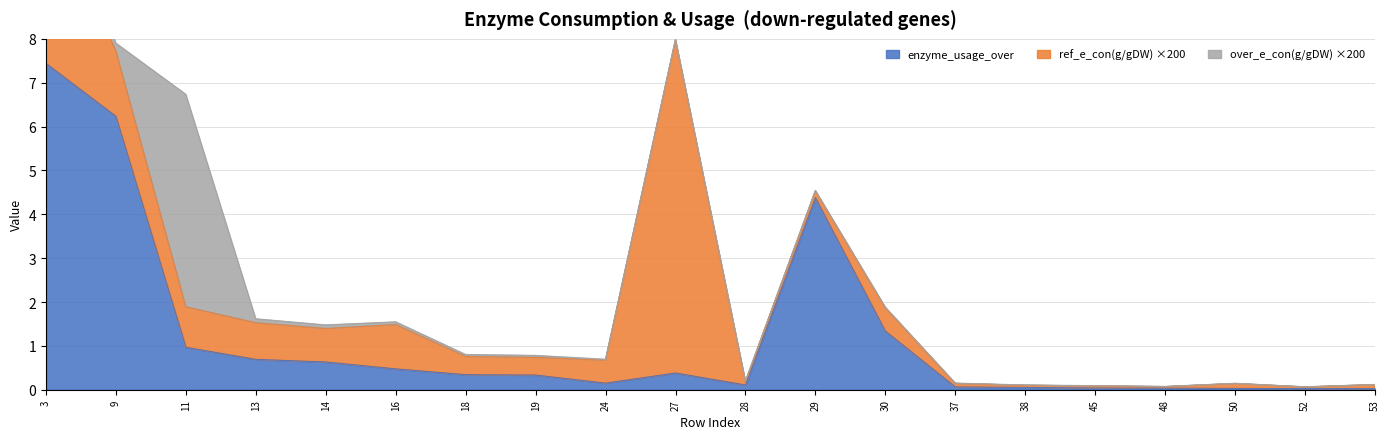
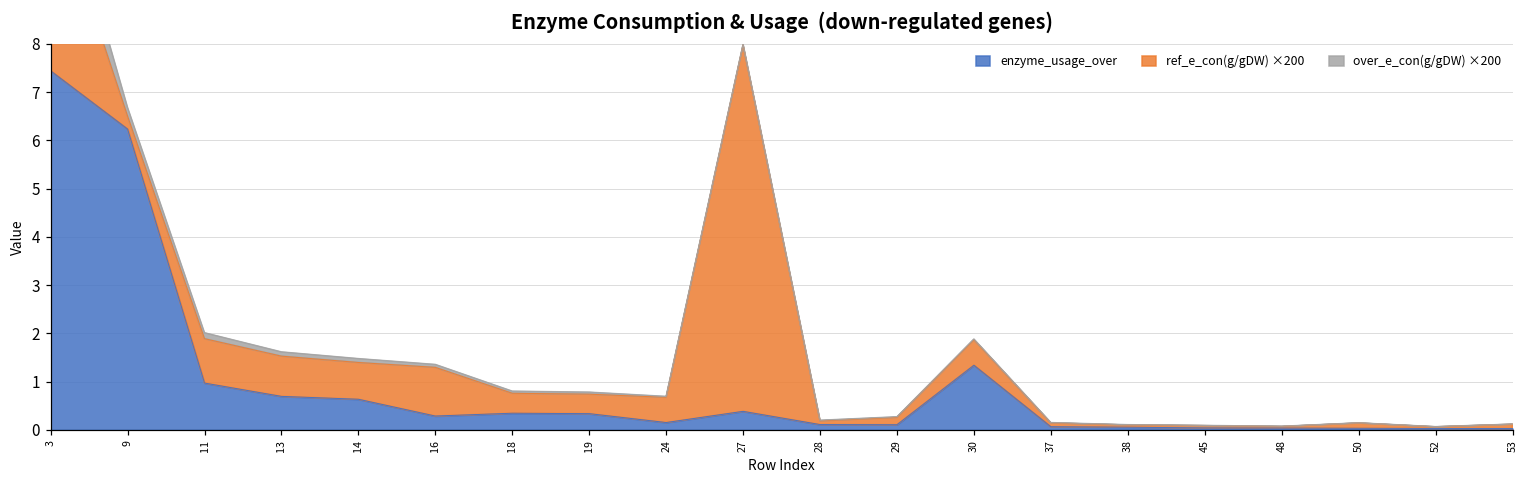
  {
    "enzyme_usage_over": {
      "3": 7.4,
      "9": 6.2,
      "11": 1.0,
      "13": 0.7,
      "14": 0.6,
-     "16": 0.5,
+     "16": 0.3,
      "18": 0.3,
      "19": 0.3,
      "24": 0.2,
      "27": 0.4,
      "28": 0.1,
-     "29": 4.4,
+     "29": 0.1,
      "30": 1.3,
      "37": 0.1,
      "50": 0.0,
      "53": 0.0
    },
    "ref_e_con(g/gDW) ×200": {
-     "9": 1.5,
+     "9": 0.3,
      "11": 0.9,
      "13": 0.8,
      "14": 0.8,
      "16": 1.0
    },
    "over_e_con(g/gDW) ×200": {
      "9": 0.2,
-     "11": 4.8,
+     "11": 0.1,
      "13": 0.1,
      "14": 0.1,
      "16": 0.1
    }
  }
